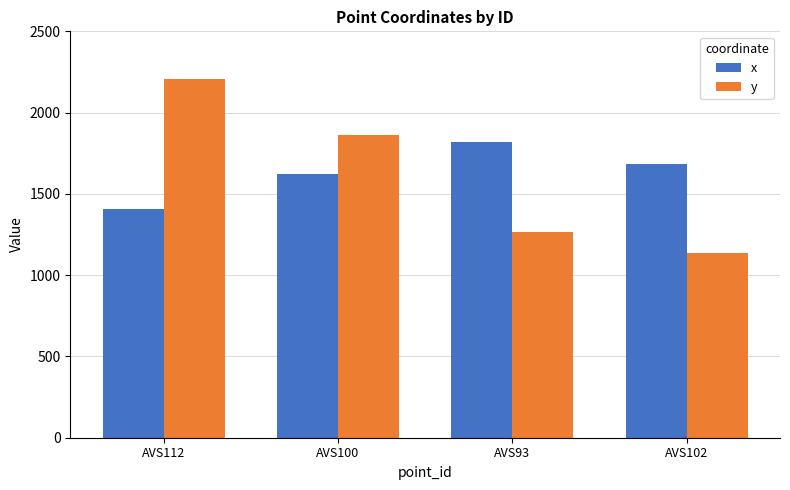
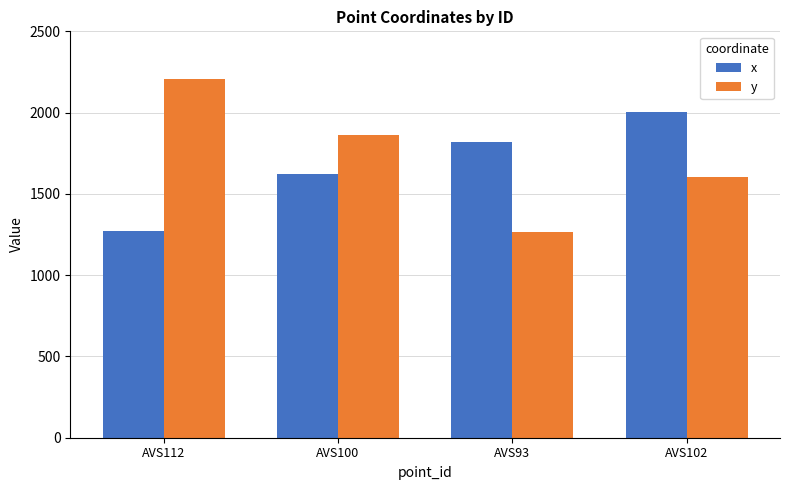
  {
    "x": {
-     "AVS112": 1410,
+     "AVS112": 1270,
      "AVS100": 1630,
      "AVS93": 1820,
-     "AVS102": 1690
+     "AVS102": 2010
    },
    "y": {
      "AVS112": 2210,
      "AVS100": 1860,
      "AVS93": 1260,
-     "AVS102": 1140
+     "AVS102": 1610
    }
  }
